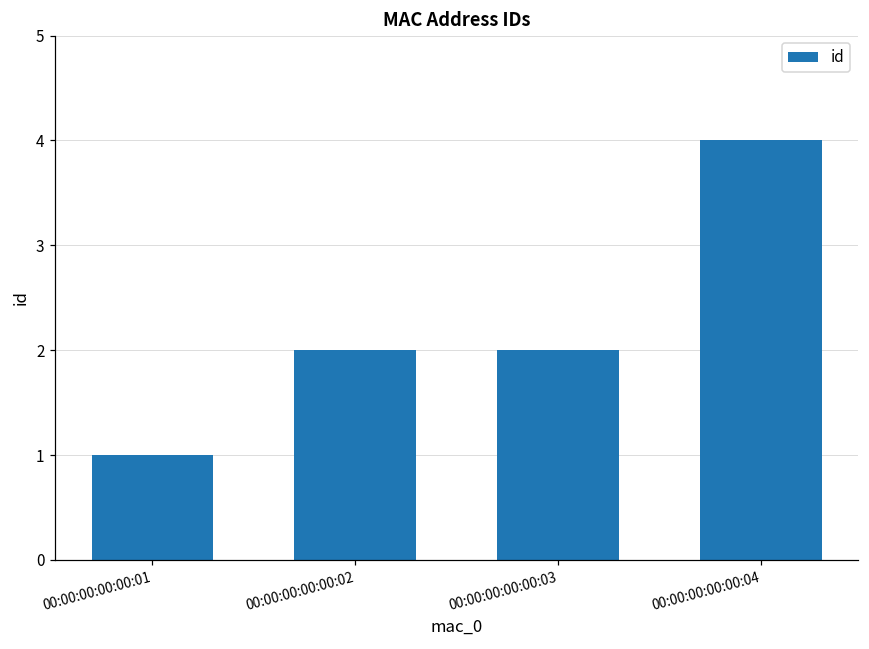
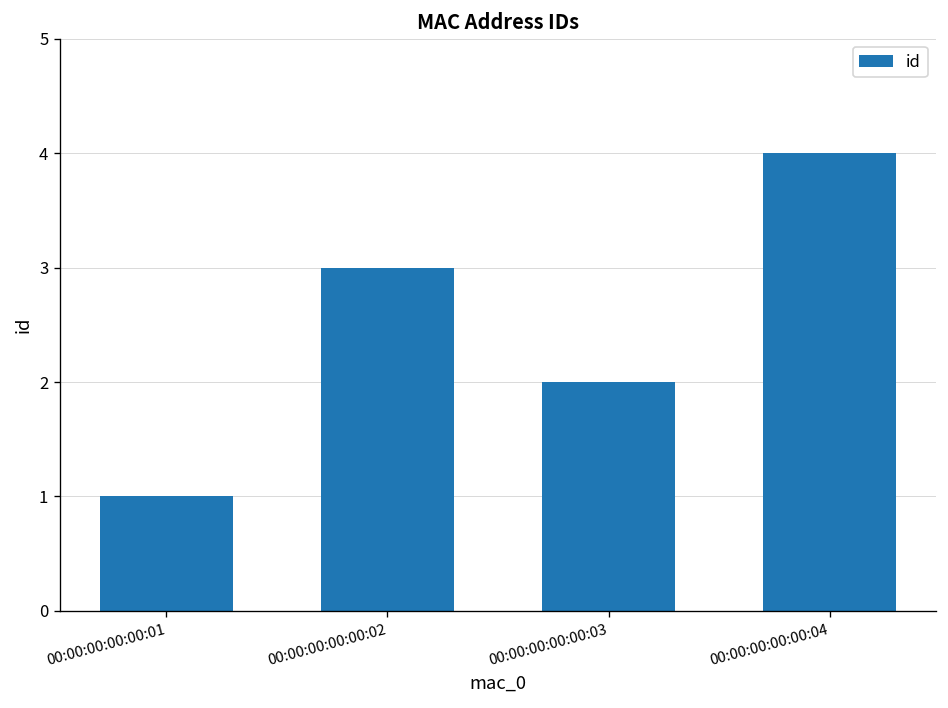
  {
    "00:00:00:00:00:01": 1,
-   "00:00:00:00:00:02": 2,
+   "00:00:00:00:00:02": 3,
    "00:00:00:00:00:03": 2,
    "00:00:00:00:00:04": 4
  }
